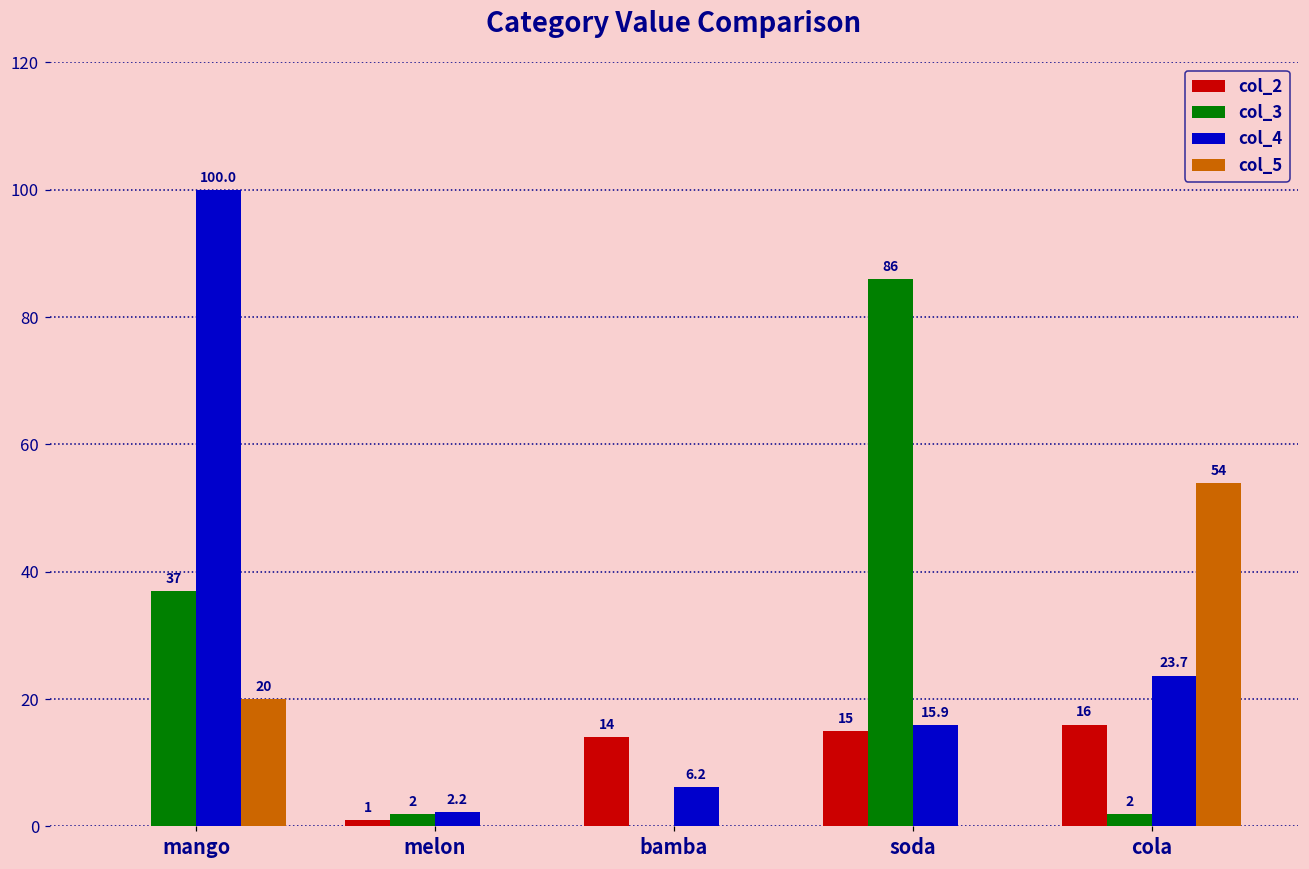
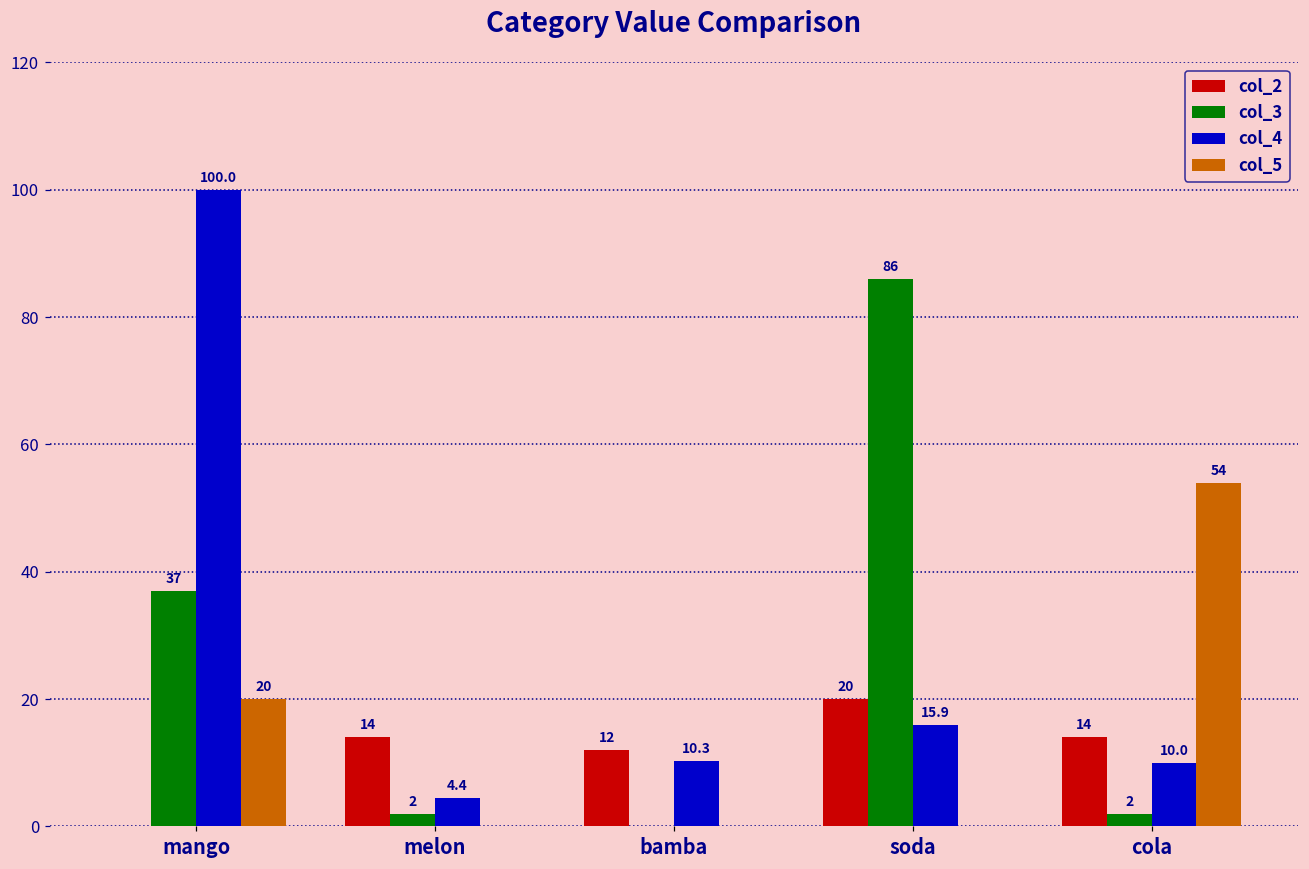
  {
    "col_2": {
-     "melon": 1,
-     "bamba": 14,
-     "soda": 15,
-     "cola": 16
+     "melon": 14,
+     "bamba": 12,
+     "soda": 20,
+     "cola": 14
    },
    "col_3": {
      "mango": 37,
      "melon": 2,
      "soda": 86,
      "cola": 2
    },
    "col_4": {
      "mango": 100.0,
-     "melon": 2.2,
-     "bamba": 6.2,
+     "melon": 4.4,
+     "bamba": 10.3,
      "soda": 15.9,
-     "cola": 23.7
+     "cola": 10.0
    },
    "col_5": {
      "mango": 20,
      "cola": 54
    }
  }
